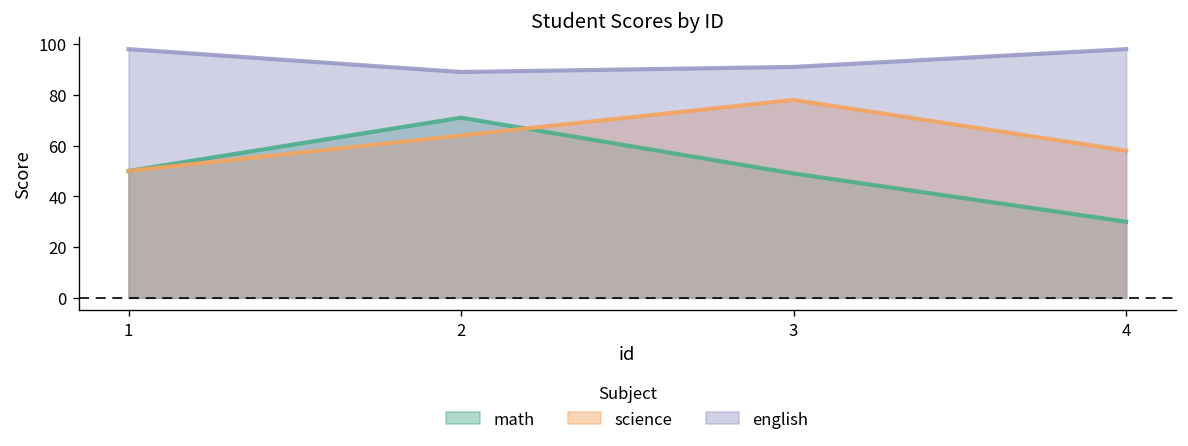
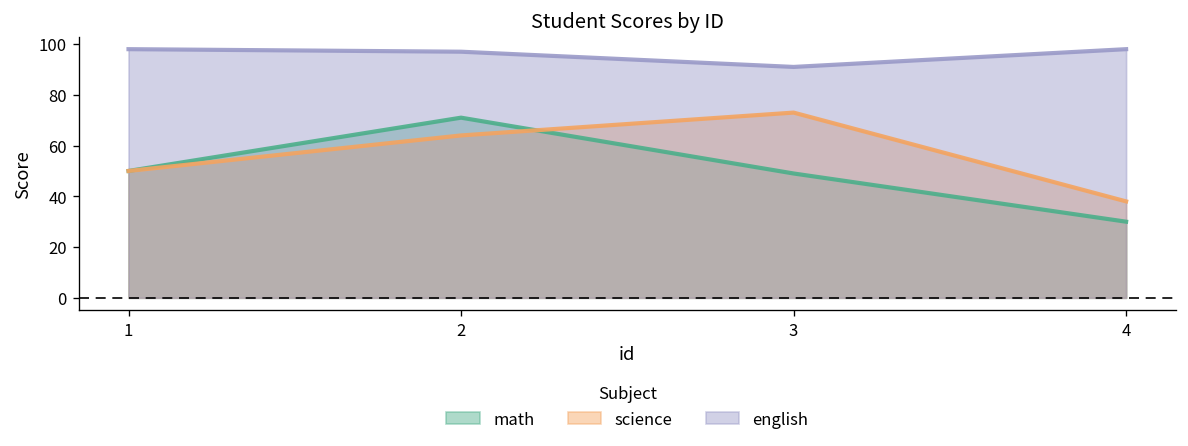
  {
    "math": {
      "2": 71,
      "3": 49,
      "4": 30
    },
    "science": {
      "2": 64,
-     "3": 78,
-     "4": 58
+     "3": 73,
+     "4": 38
    },
    "english": {
      "1": 98,
-     "2": 89,
+     "2": 97,
      "3": 91,
      "4": 98
    }
  }
